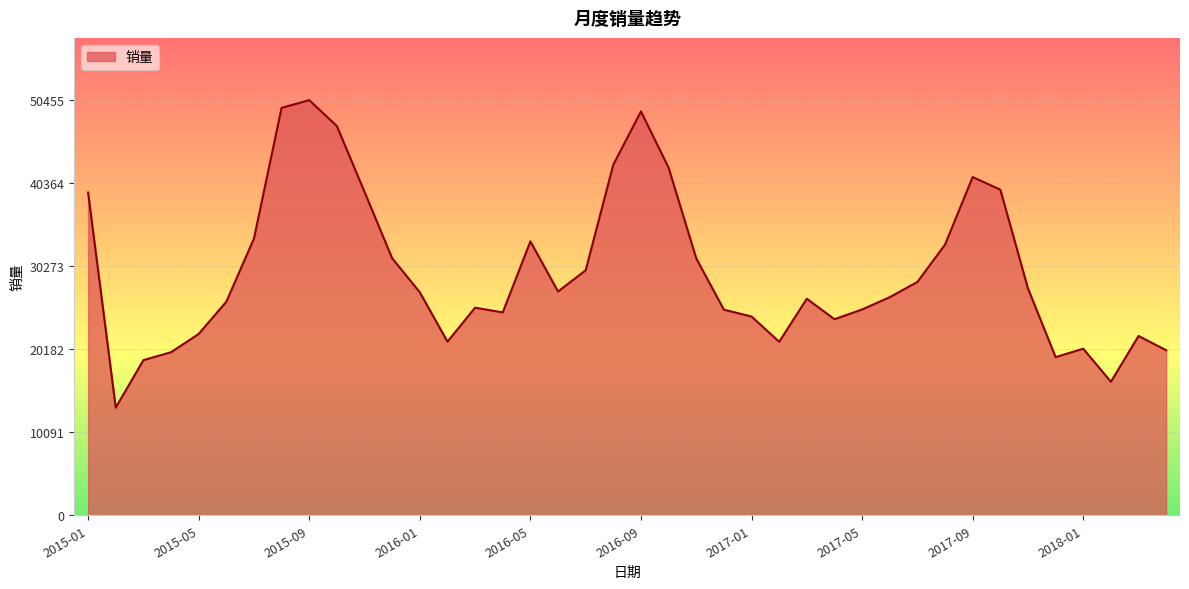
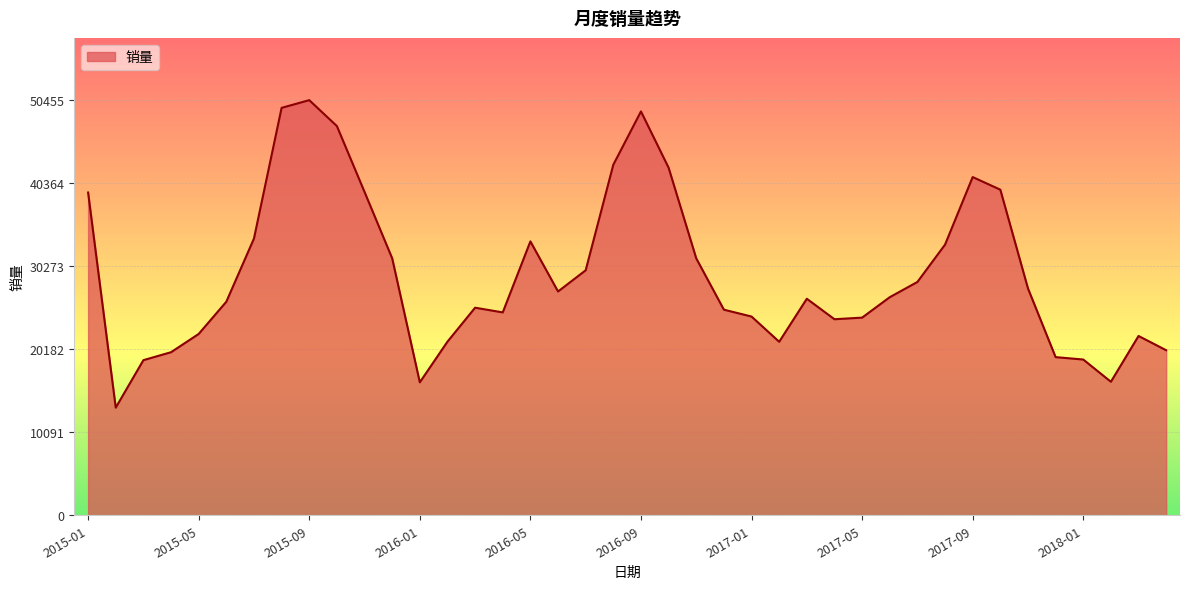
  {
    "2015-01": 39000,
    "2015-05": 22000,
    "2015-09": 50000,
-   "2016-01": 27000,
+   "2016-01": 16000,
    "2016-05": 33000,
    "2016-09": 49000,
    "2017-01": 24000,
-   "2017-05": 25000,
+   "2017-05": 24000,
    "2017-09": 41000,
-   "2018-01": 20000
+   "2018-01": 19000
  }
